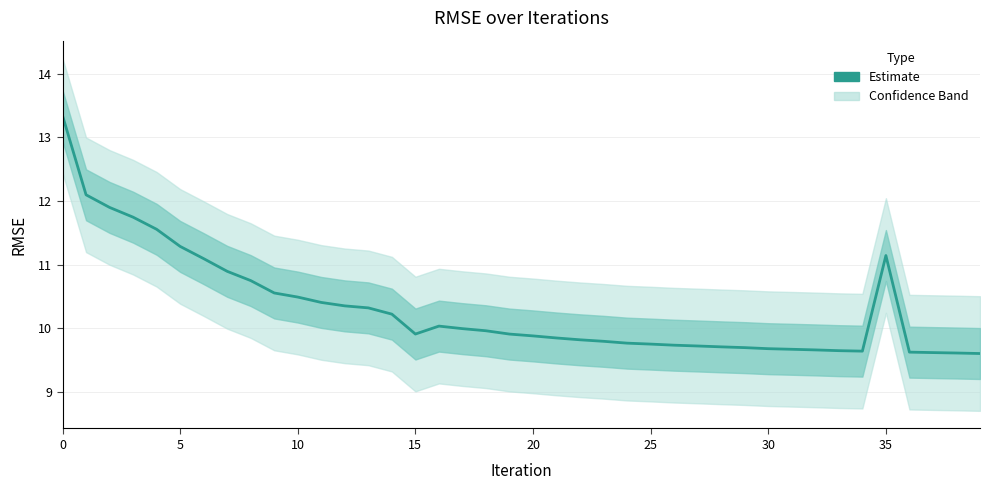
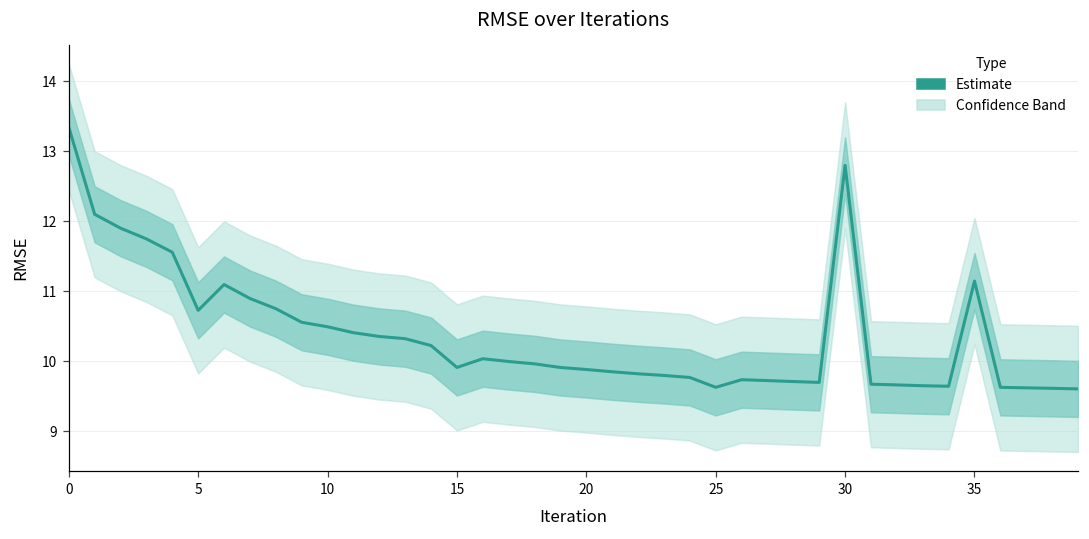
  {
    "Estimate": {
      "0": 13.3,
-     "5": 11.3,
+     "5": 10.7,
      "10": 10.5,
      "15": 9.9,
      "20": 9.9,
-     "25": 9.8,
-     "30": 9.7,
+     "25": 9.6,
+     "30": 12.8,
      "35": 11.1
    }
  }
